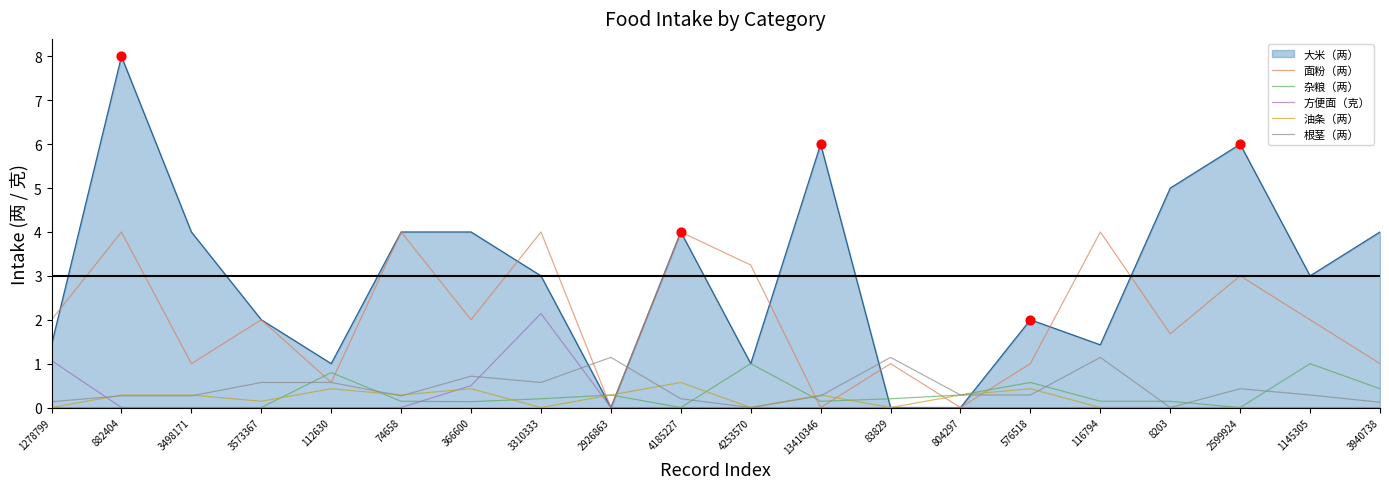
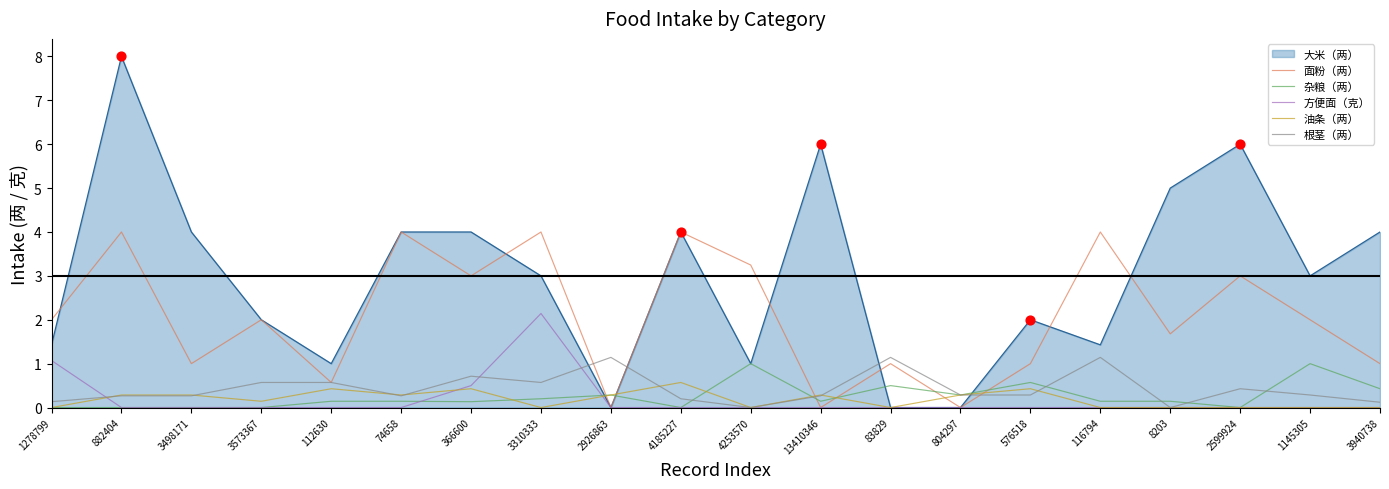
  {
    "大米（两）": {
      "1278799": 1.4,
      "3498171": 4.0,
      "112630": 1.0,
      "366600": 4.0,
      "3310333": 3.0,
      "116794": 1.4,
      "8203": 5.0,
      "1145305": 3.0,
      "3940738": 4.0
    },
    "面粉（两）": {
      "1278799": 2,
      "882404": 4,
      "3498171": 1,
-     "366600": 2,
+     "366600": 3,
      "3310333": 4,
      "4253570": 3.2,
      "83829": 1,
      "576518": 1,
      "116794": 4,
      "8203": 1.7,
      "2599924": 3,
      "1145305": 2,
      "3940738": 1
    },
    "杂粮（两）": {
-     "112630": 0.8,
+     "112630": 0.1,
      "74658": 0.1,
      "366600": 0.1,
      "3310333": 0.2,
      "13410346": 0.1,
-     "83829": 0.2,
+     "83829": 0.5,
      "576518": 0.6,
      "116794": 0.1,
      "8203": 0.1,
      "1145305": 1.0,
      "3940738": 0.4
    },
    "方便面（克）": {
      "1278799": 1.1,
      "112630": 0.0,
      "74658": 0.0,
      "366600": 0.5,
      "3310333": 2.1,
      "576518": 0.0
    },
    "油条（两）": {
      "3573367": 0.1,
      "112630": 0.4,
      "366600": 0.4,
      "3310333": 0.0,
      "4185227": 0.6,
      "576518": 0.4
    },
    "根茎（两）": {
      "1278799": 0.1,
      "3573367": 0.6,
      "366600": 0.7,
      "3310333": 0.6,
      "2926863": 1.1,
      "4185227": 0.2,
      "83829": 1.1,
      "576518": 0.3,
      "116794": 1.1,
      "2599924": 0.4,
      "1145305": 0.3,
      "3940738": 0.1
    }
  }
